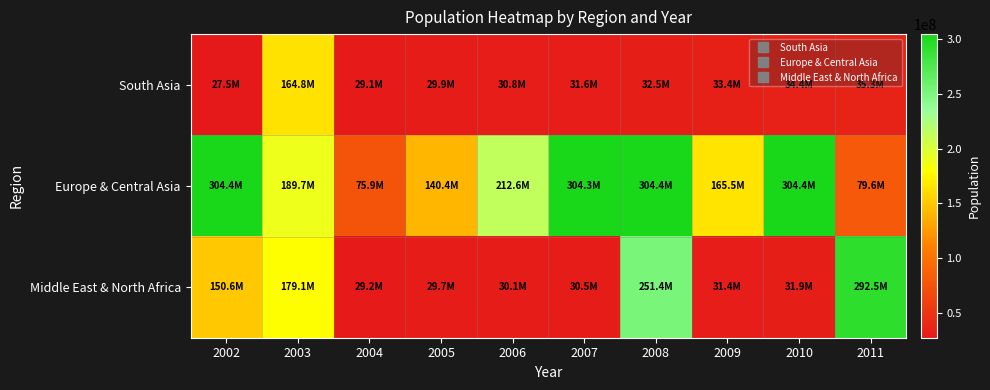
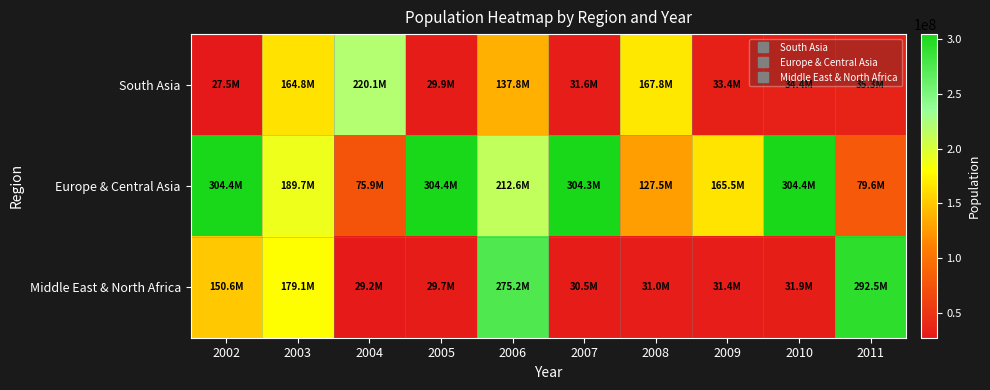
  {
    "South Asia": {
      "2002": "27.5M",
      "2003": "164.8M",
-     "2004": "29.1M",
+     "2004": "220.1M",
      "2005": "29.9M",
-     "2006": "30.8M",
+     "2006": "137.8M",
      "2007": "31.6M",
-     "2008": "32.5M",
+     "2008": "167.8M",
      "2009": "33.4M"
    },
    "Europe & Central Asia": {
      "2002": "304.4M",
      "2003": "189.7M",
      "2004": "75.9M",
-     "2005": "140.4M",
+     "2005": "304.4M",
      "2006": "212.6M",
      "2007": "304.3M",
-     "2008": "304.4M",
+     "2008": "127.5M",
      "2009": "165.5M",
      "2010": "304.4M",
      "2011": "79.6M"
    },
    "Middle East & North Africa": {
      "2002": "150.6M",
      "2003": "179.1M",
      "2004": "29.2M",
      "2005": "29.7M",
-     "2006": "30.1M",
+     "2006": "275.2M",
      "2007": "30.5M",
-     "2008": "251.4M",
+     "2008": "31.0M",
      "2009": "31.4M",
      "2010": "31.9M",
      "2011": "292.5M"
    }
  }
